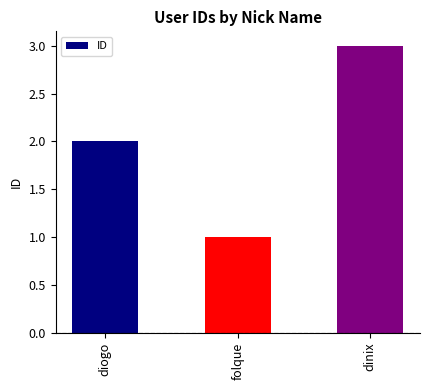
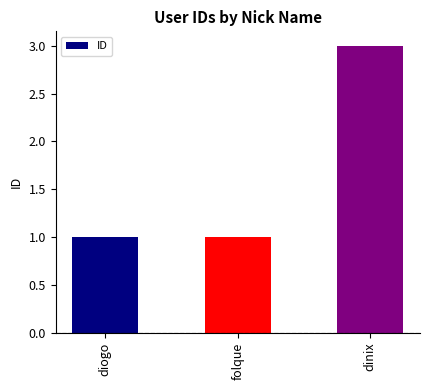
  {
-   "diogo": 2,
+   "diogo": 1,
    "folque": 1,
    "dinix": 3
  }
